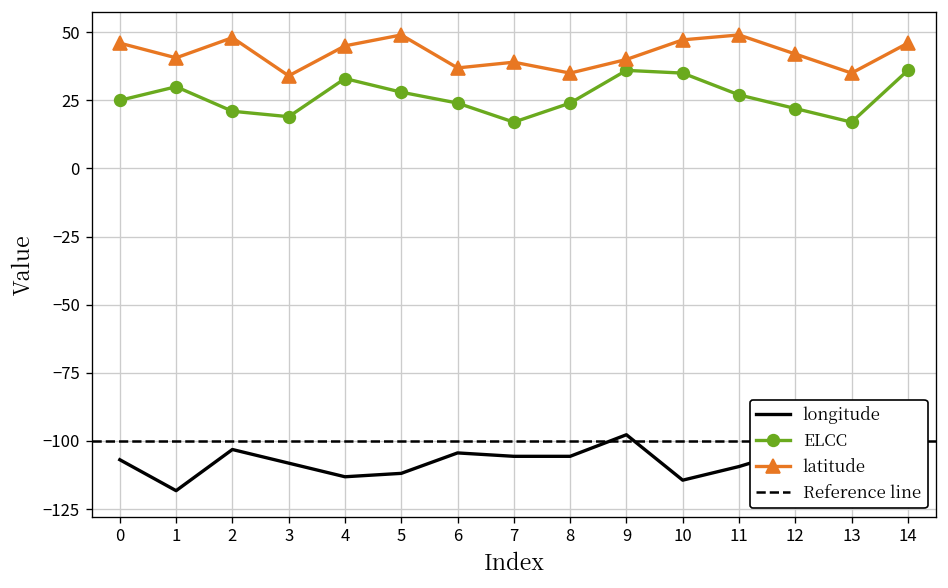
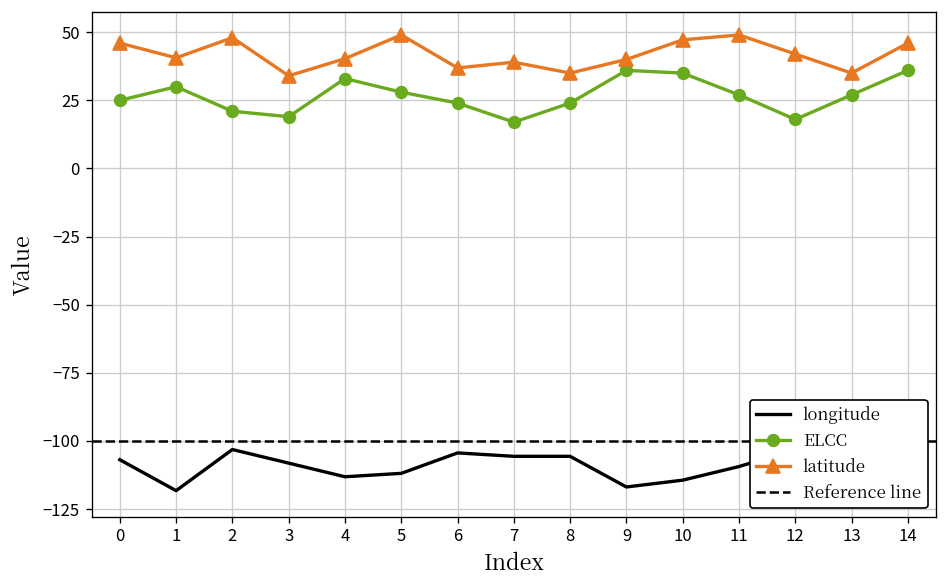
  {
    "longitude": {
      "0": -107,
      "1": -118,
      "2": -103,
      "3": -108,
      "4": -113,
      "5": -112,
      "6": -104,
      "7": -106,
      "8": -106,
-     "9": -98,
+     "9": -117,
      "10": -114,
      "11": -109
    },
    "ELCC": {
      "0": 25,
      "1": 30,
      "2": 21,
      "3": 19,
      "4": 33,
      "5": 28,
      "6": 24,
      "7": 17,
      "8": 24,
      "9": 36,
      "10": 35,
      "11": 27,
-     "12": 22,
-     "13": 17,
+     "12": 18,
+     "13": 27,
      "14": 36
    },
    "latitude": {
      "0": 46,
      "1": 41,
      "2": 48,
      "3": 34,
-     "4": 45,
+     "4": 40,
      "5": 49,
      "6": 37,
      "7": 39,
      "8": 35,
      "9": 40,
      "10": 47,
      "11": 49,
      "12": 42,
      "13": 35,
      "14": 46
    }
  }
